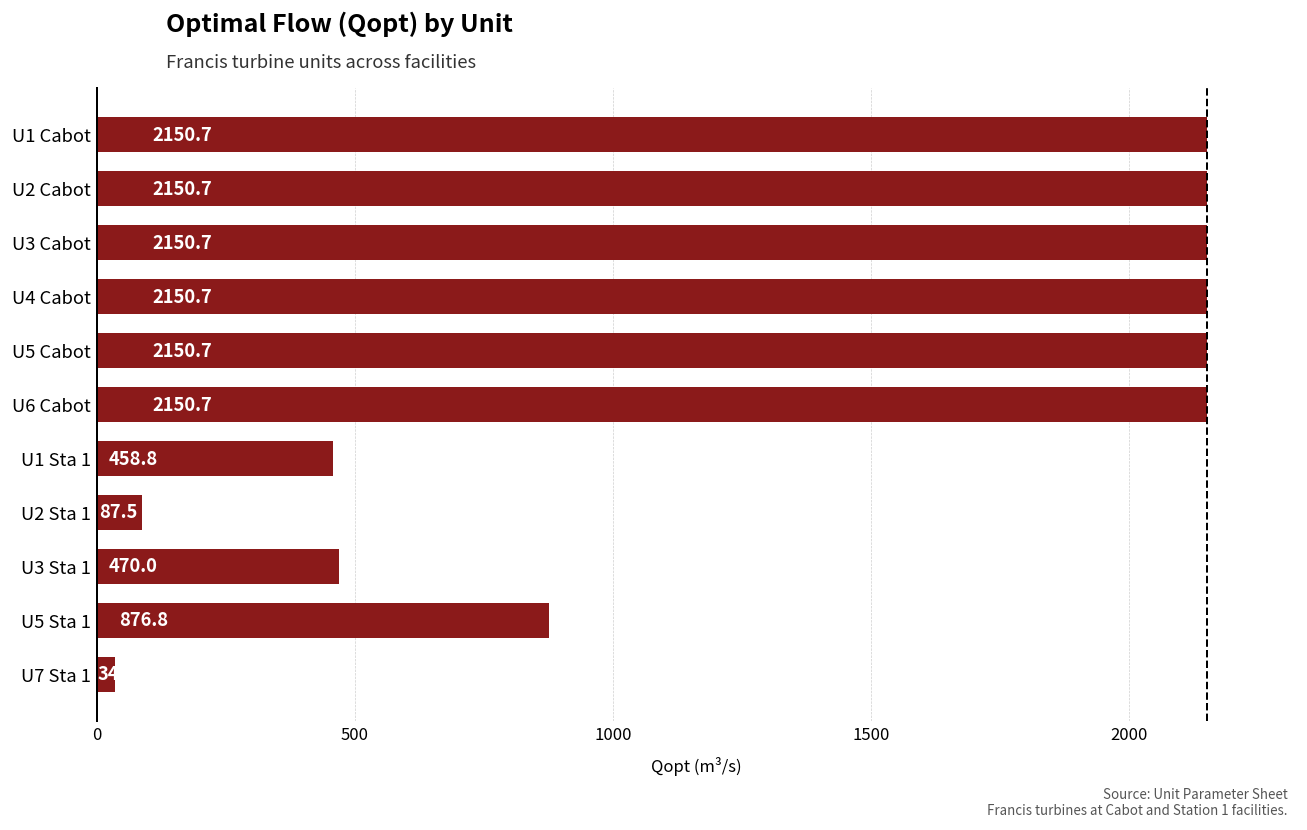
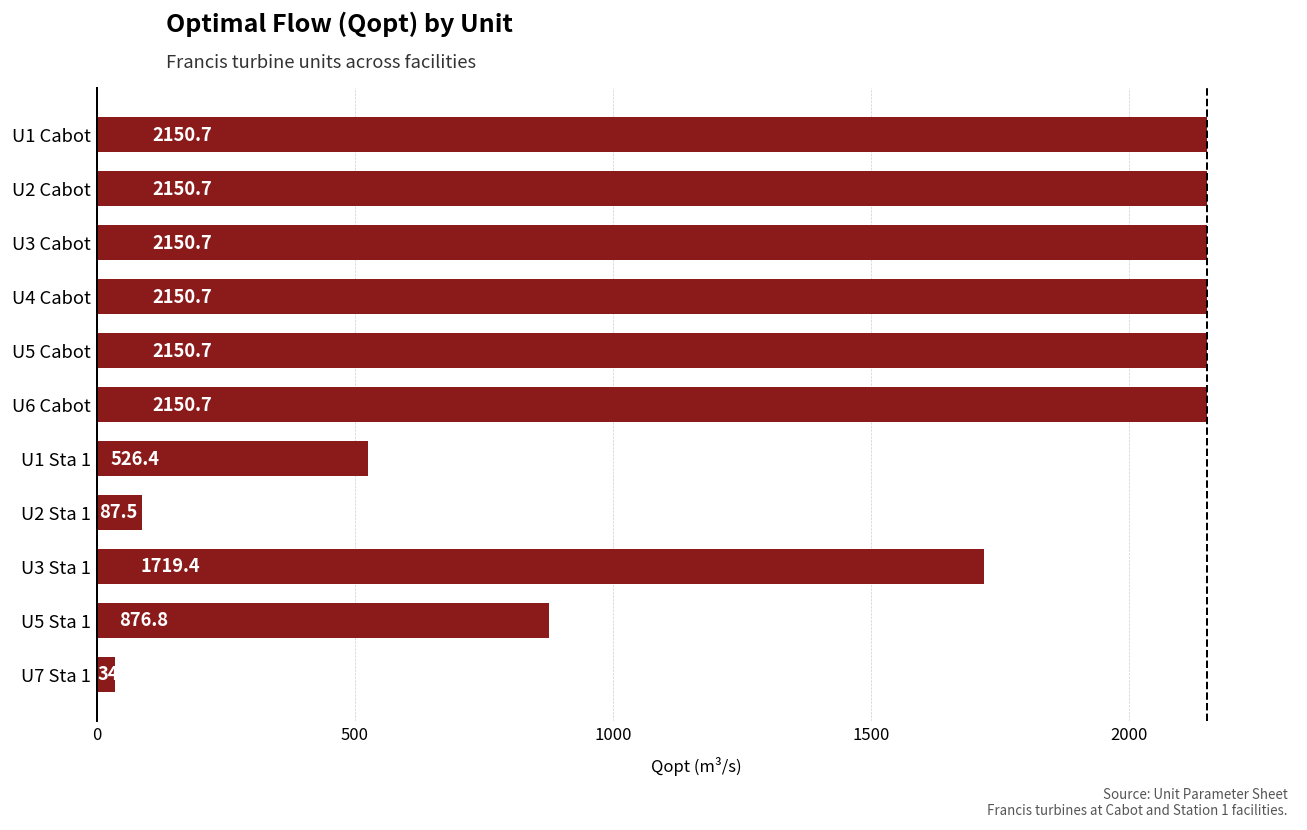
  {
    "U1 Cabot": 2150.7,
    "U2 Cabot": 2150.7,
    "U3 Cabot": 2150.7,
    "U4 Cabot": 2150.7,
    "U5 Cabot": 2150.7,
    "U6 Cabot": 2150.7,
-   "U1 Sta 1": 458.8,
+   "U1 Sta 1": 526.4,
    "U2 Sta 1": 87.5,
-   "U3 Sta 1": 470.0,
+   "U3 Sta 1": 1719.4,
    "U5 Sta 1": 876.8
  }
